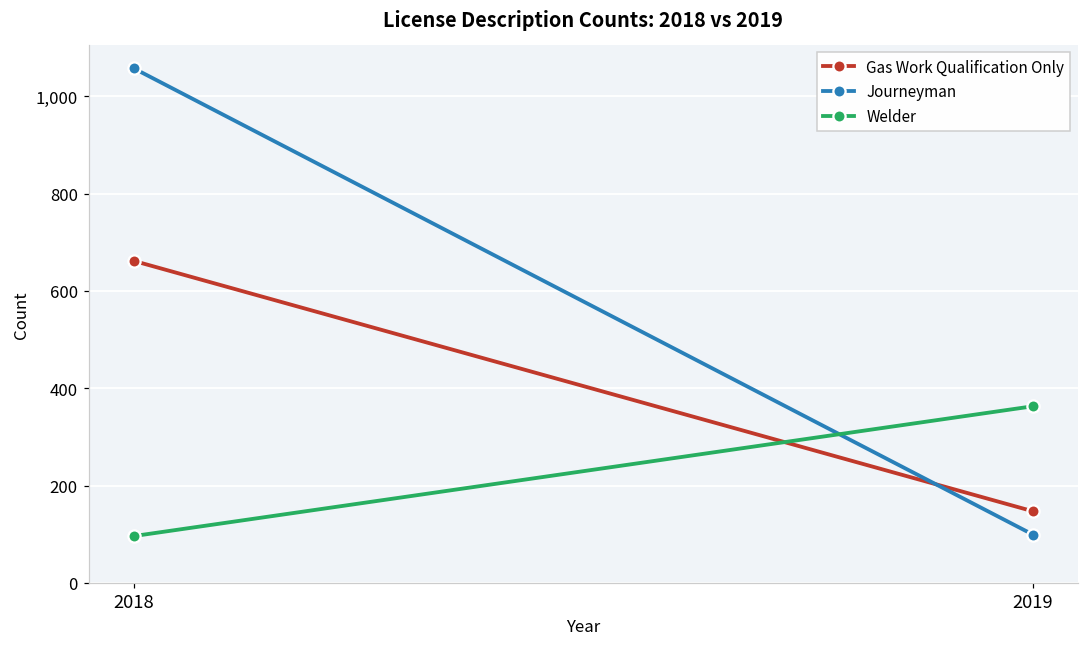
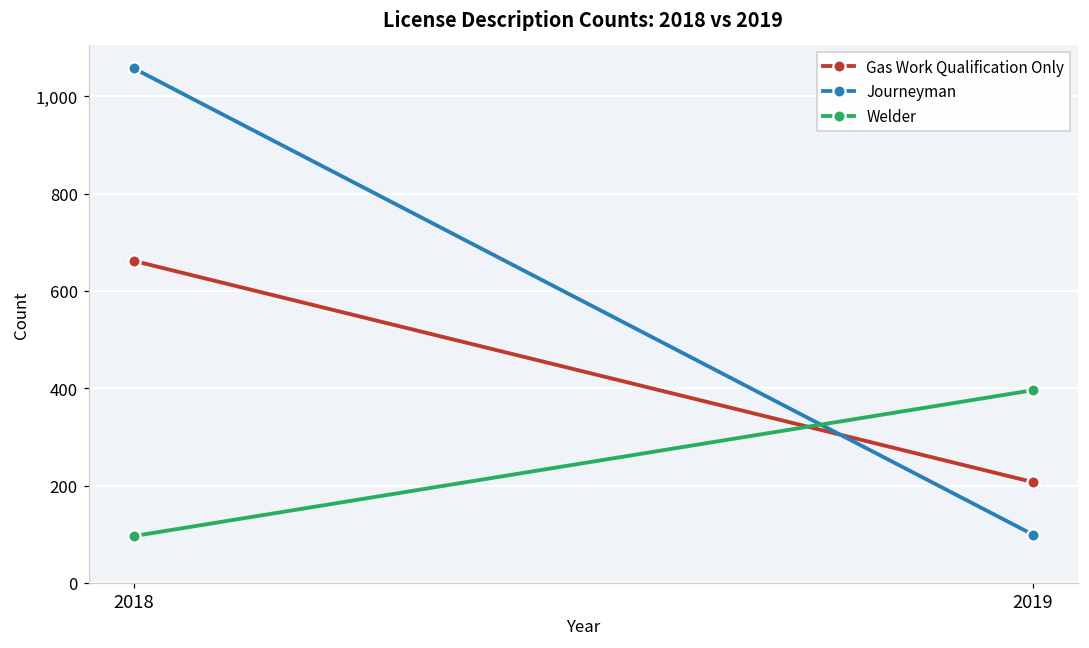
  {
    "Gas Work Qualification Only": {
      "2018": "660",
-     "2019": "150"
+     "2019": "210"
    },
    "Journeyman": {
      "2018": "1,060",
      "2019": "100"
    },
    "Welder": {
      "2018": "100",
-     "2019": "360"
+     "2019": "400"
    }
  }
